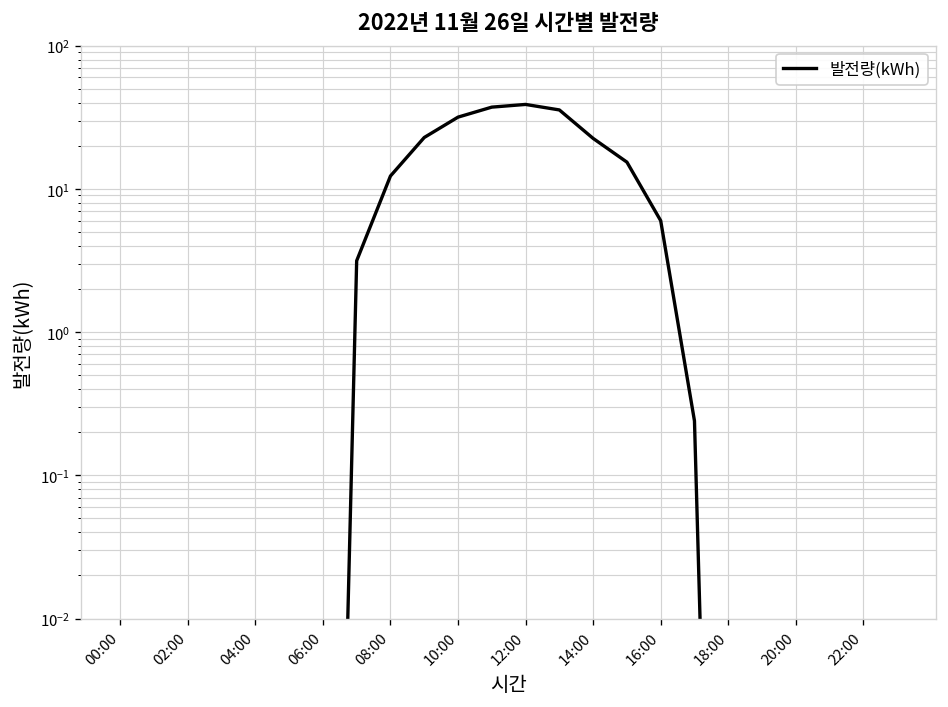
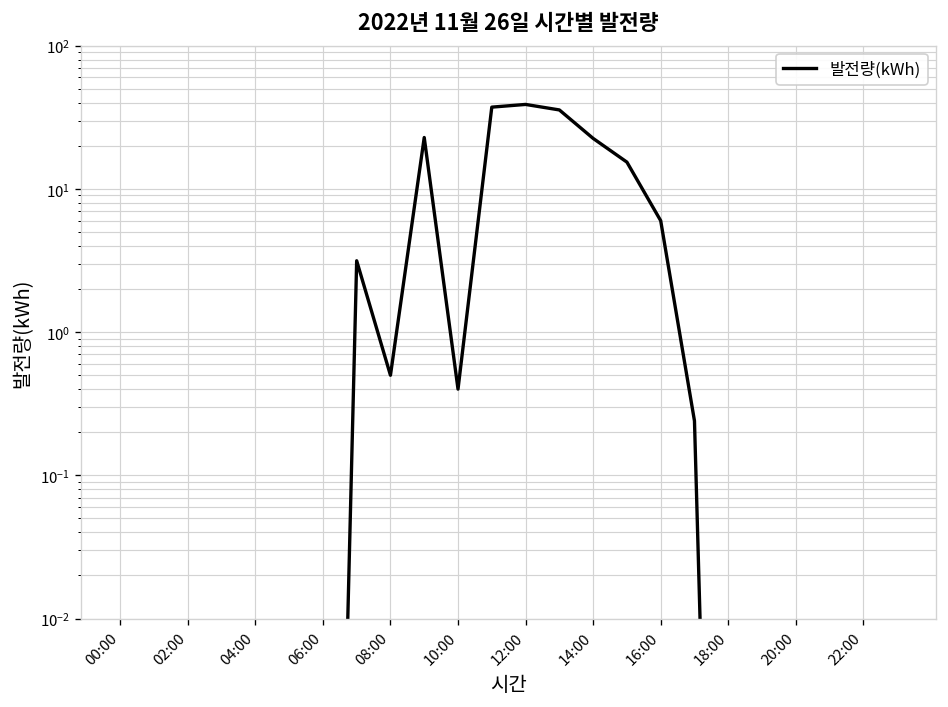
  {
-   "08:00": 12,
-   "10:00": 32,
+   "08:00": 0.50,
+   "10:00": 0.40,
    "12:00": 39,
    "14:00": 23,
    "16:00": 6
  }
